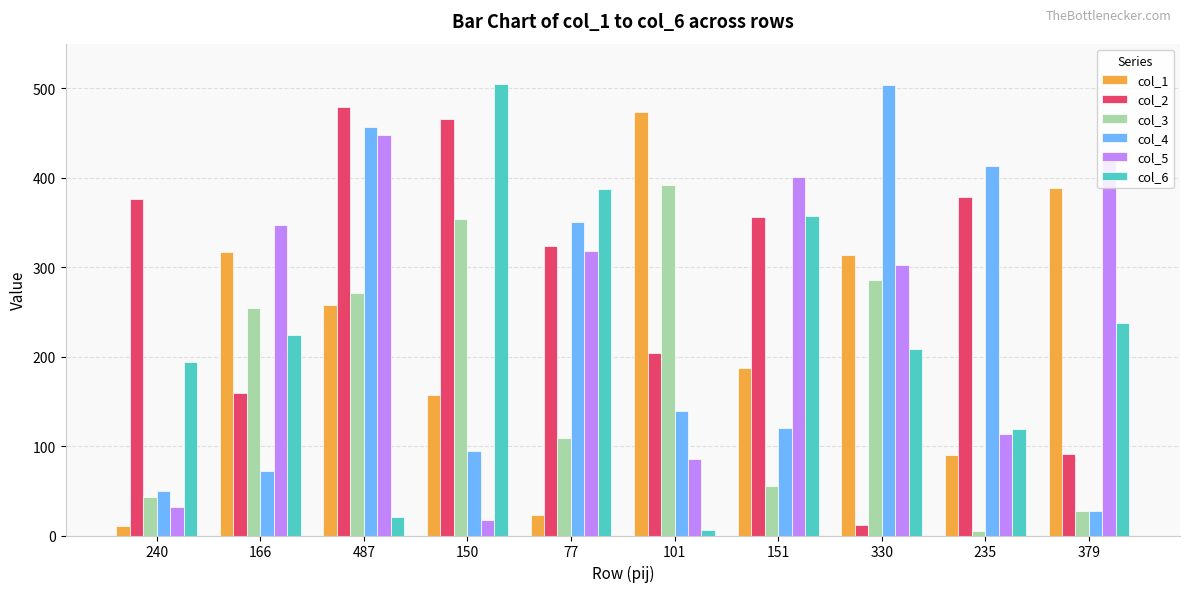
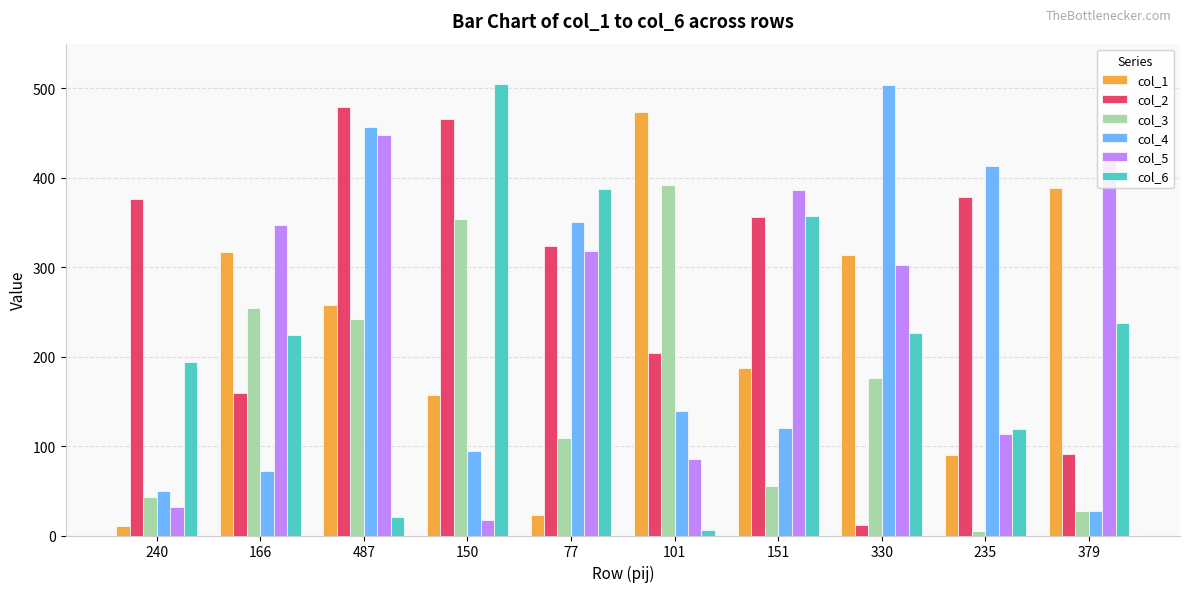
  {
    "col_1": {
      "240": 10,
      "166": 320,
      "487": 260,
      "150": 160,
      "77": 20,
      "101": 470,
      "151": 190,
      "330": 310,
      "235": 90,
      "379": 390
    },
    "col_2": {
      "240": 380,
      "166": 160,
      "487": 480,
      "150": 470,
      "77": 320,
      "101": 200,
      "151": 360,
      "330": 10,
      "235": 380,
      "379": 90
    },
    "col_3": {
      "240": 40,
      "166": 250,
-     "487": 270,
+     "487": 240,
      "150": 350,
      "77": 110,
      "101": 390,
      "151": 60,
-     "330": 290,
+     "330": 180,
      "235": 10,
      "379": 30
    },
    "col_4": {
      "240": 50,
      "166": 70,
      "487": 460,
      "150": 100,
      "77": 350,
      "101": 140,
      "151": 120,
      "330": 500,
      "235": 410,
      "379": 30
    },
    "col_5": {
      "240": 30,
      "166": 350,
      "487": 450,
      "150": 20,
      "77": 320,
      "101": 90,
-     "151": 400,
+     "151": 390,
      "330": 300,
      "235": 110
    },
    "col_6": {
      "240": 190,
      "166": 220,
      "487": 20,
      "150": 510,
      "77": 390,
      "101": 10,
      "151": 360,
-     "330": 210,
+     "330": 230,
      "235": 120,
      "379": 240
    }
  }
